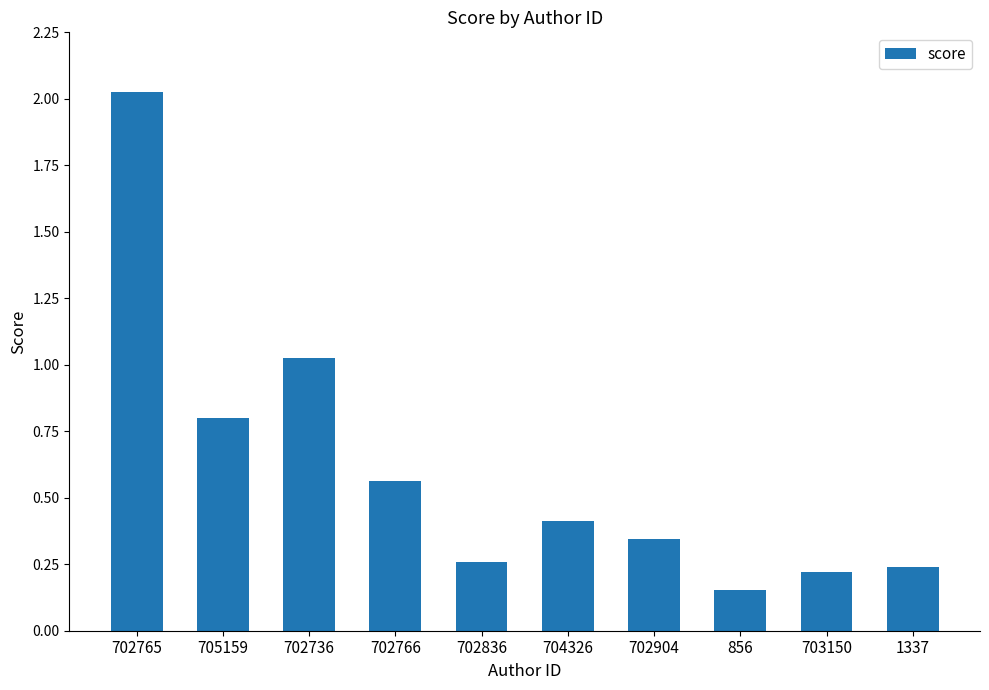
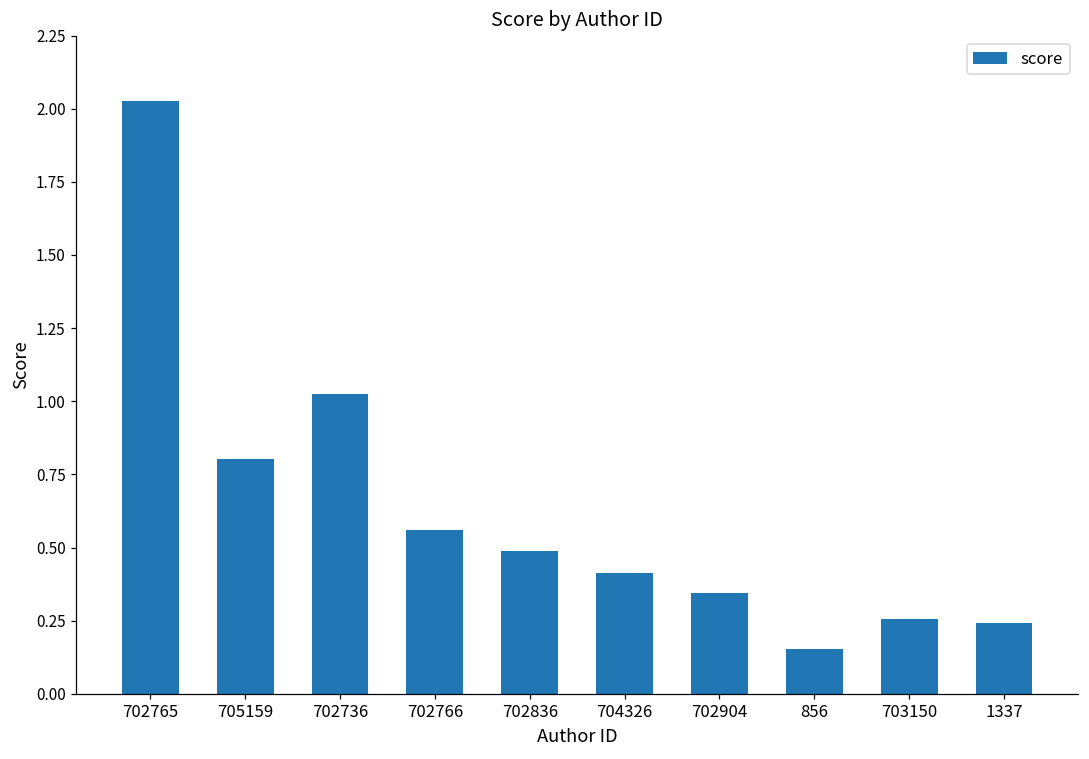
  {
    "702765": 2.03,
    "705159": 0.80,
    "702736": 1.03,
    "702766": 0.56,
-   "702836": 0.26,
+   "702836": 0.49,
    "704326": 0.41,
    "702904": 0.34,
    "856": 0.15,
-   "703150": 0.22,
+   "703150": 0.26,
    "1337": 0.24
  }
